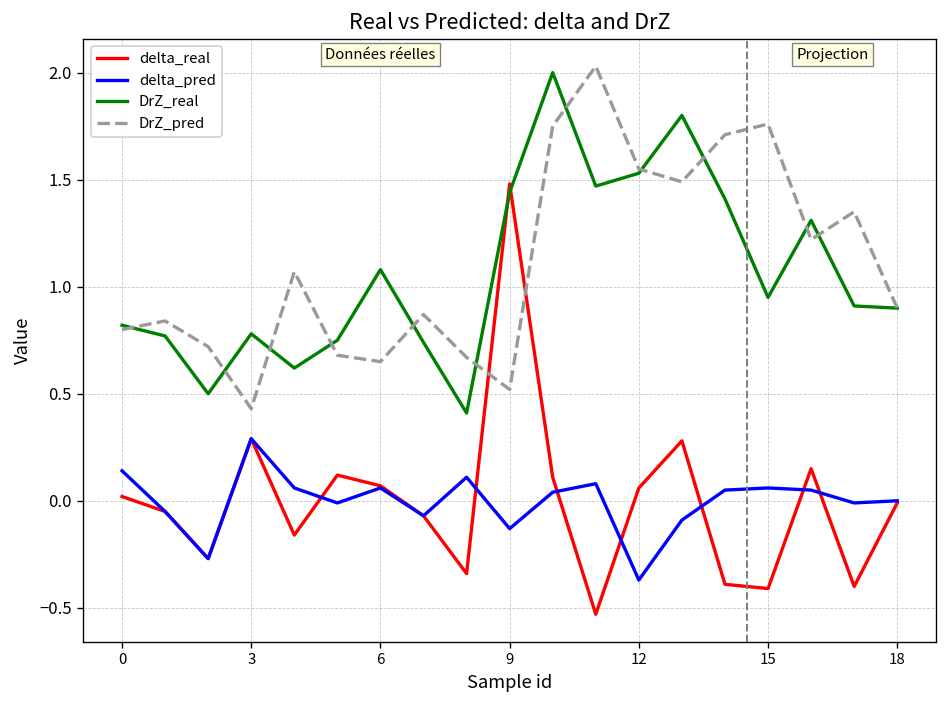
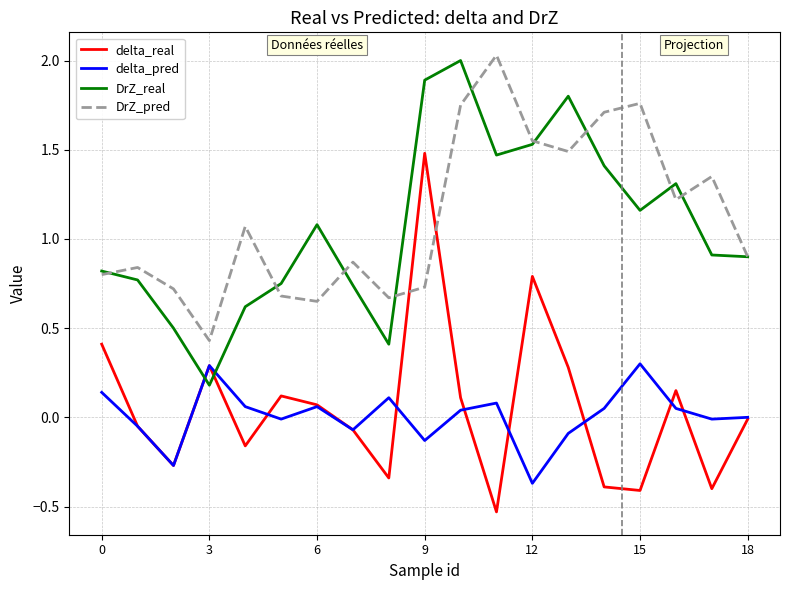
  {
    "delta_real": {
-     "0": 0.02,
+     "0": 0.41,
      "9": 1.48,
-     "12": 0.06,
+     "12": 0.79,
      "15": -0.41
    },
    "delta_pred": {
      "0": 0.14,
      "9": -0.13,
      "12": -0.37,
-     "15": 0.06
+     "15": 0.30
    },
    "DrZ_real": {
      "0": 0.82,
-     "3": 0.78,
+     "3": 0.18,
      "6": 1.08,
-     "9": 1.44,
+     "9": 1.89,
      "12": 1.53,
-     "15": 0.95
+     "15": 1.16
    },
    "DrZ_pred": {
      "0": 0.80,
      "3": 0.43,
      "6": 0.65,
-     "9": 0.52,
+     "9": 0.73,
      "12": 1.55,
      "15": 1.76
    }
  }
